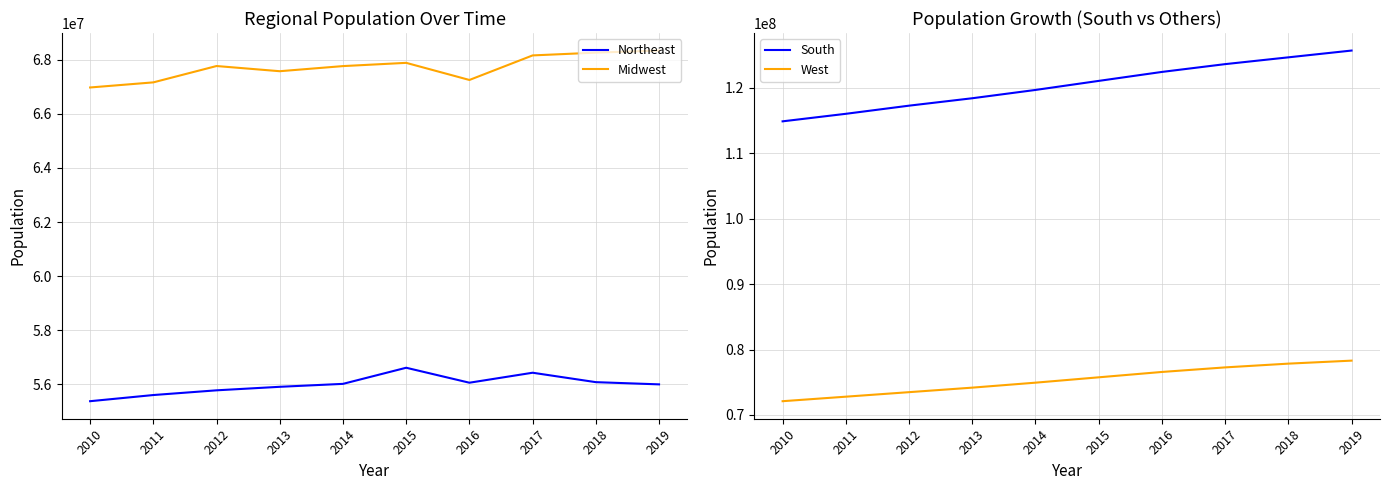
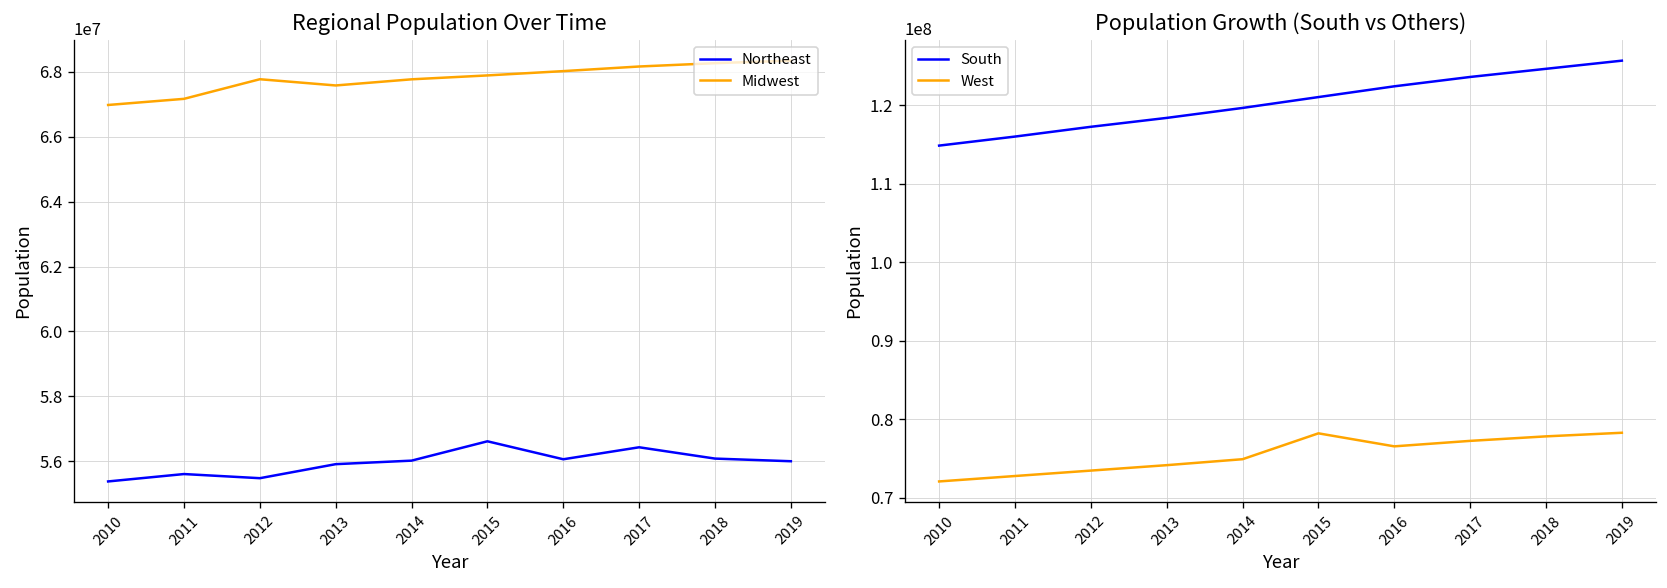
  {
    "Regional Population Over Time": {
      "Northeast": {
        "2010": 55400000,
        "2011": 55600000,
-       "2012": 55800000,
+       "2012": 55500000,
        "2013": 55900000,
        "2014": 56000000,
        "2015": 56600000,
        "2016": 56100000,
        "2017": 56400000,
        "2018": 56100000,
        "2019": 56000000
      },
      "Midwest": {
        "2010": 67000000,
        "2011": 67200000,
        "2012": 67800000,
        "2013": 67600000,
        "2014": 67800000,
        "2015": 67900000,
-       "2016": 67300000,
+       "2016": 68000000,
        "2017": 68200000
      }
    },
    "Population Growth (South vs Others)": {
      "South": {
        "2010": 115000000,
        "2011": 116000000,
        "2012": 117000000,
        "2013": 118000000,
        "2014": 120000000,
        "2015": 121000000,
        "2016": 122000000,
        "2017": 124000000,
        "2018": 125000000,
        "2019": 126000000
      },
      "West": {
        "2010": 72000000,
        "2011": 73000000,
        "2012": 73000000,
        "2013": 74000000,
        "2014": 75000000,
-       "2015": 76000000,
+       "2015": 78000000,
        "2016": 77000000,
        "2017": 77000000,
        "2018": 78000000,
        "2019": 78000000
      }
    }
  }
